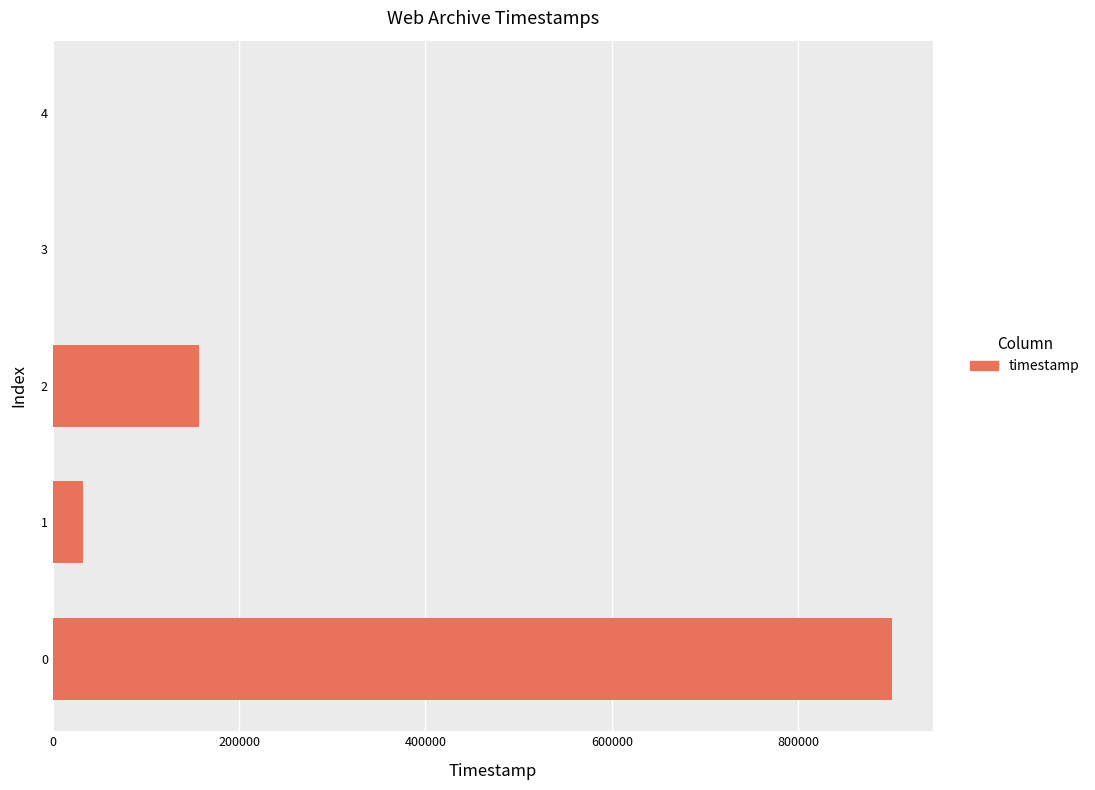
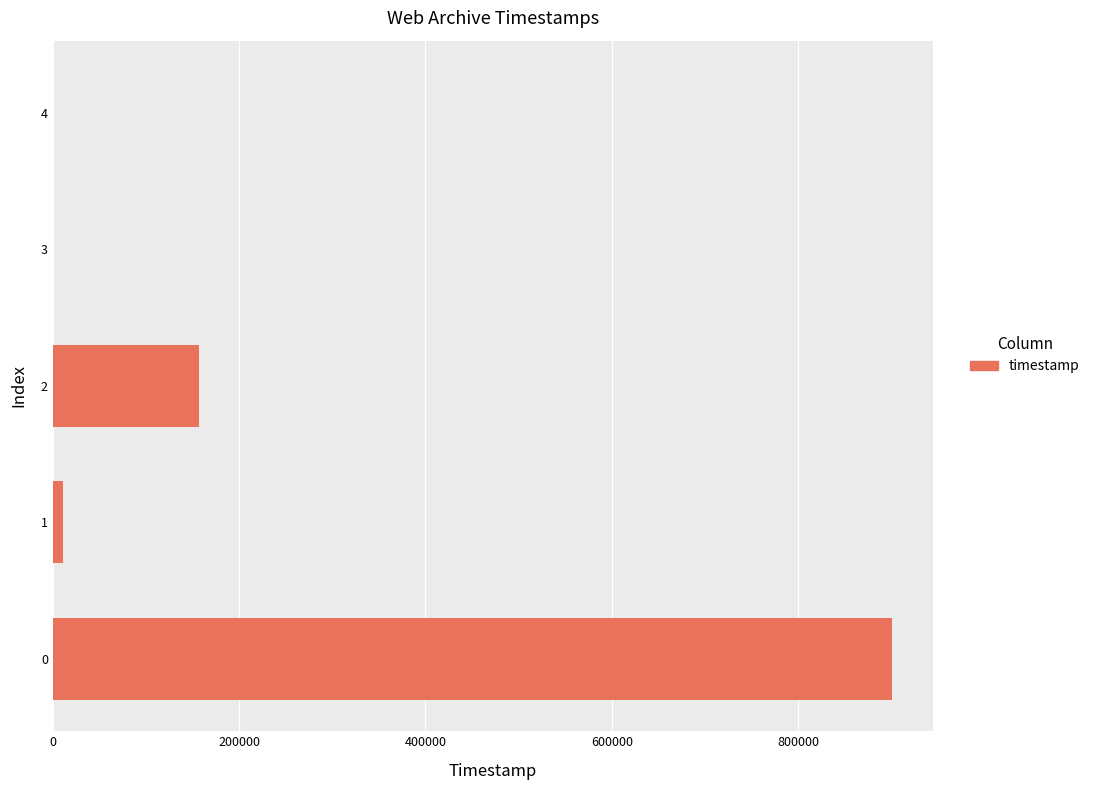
  {
    "4": 0,
    "2": 160000,
-   "1": 30000,
+   "1": 10000,
    "0": 900000
  }
